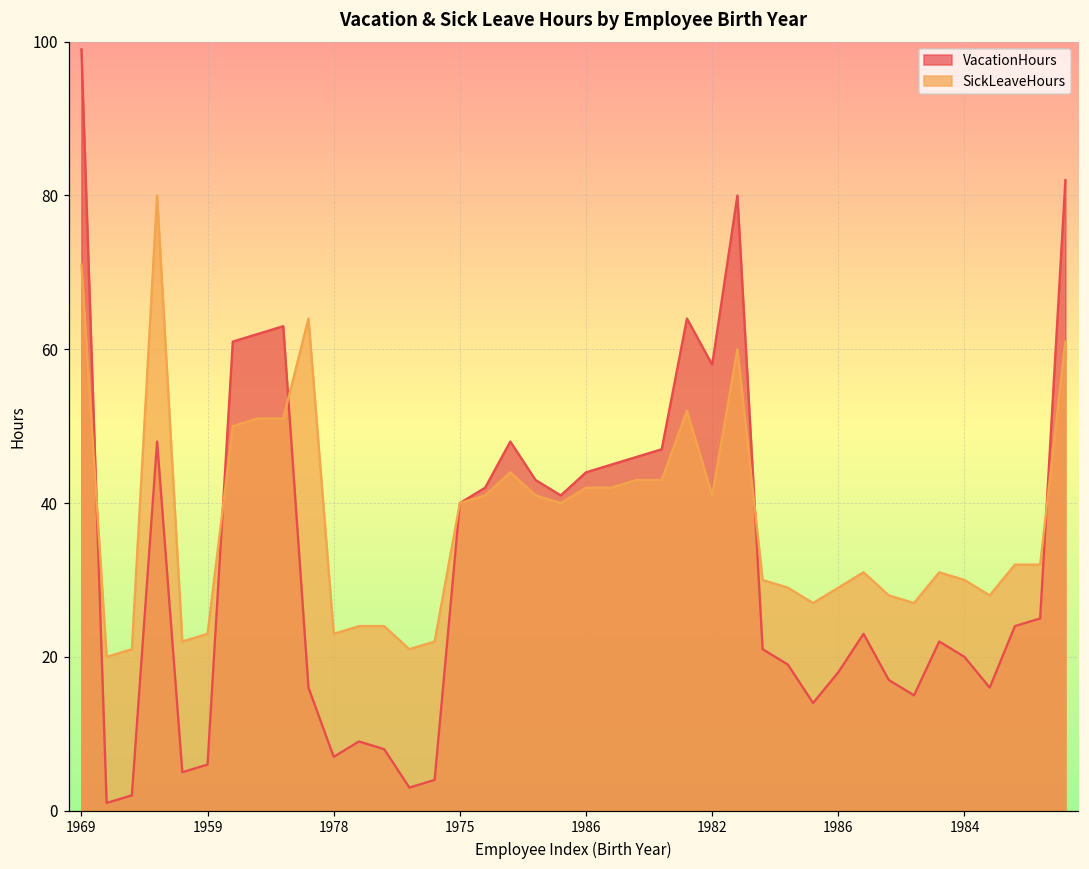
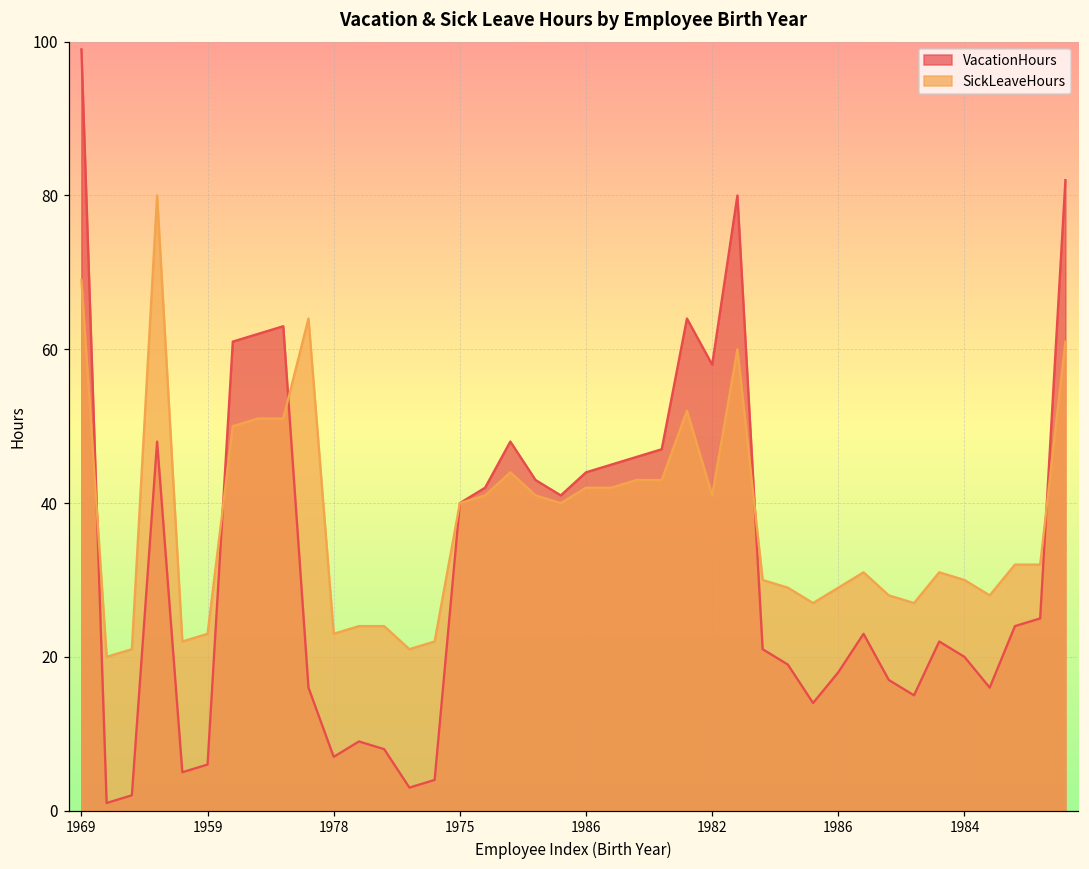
  {
    "VacationHours": {
      "1969": 99,
      "1982": 58
    },
    "SickLeaveHours": {
-     "1969": 71,
+     "1969": 69,
      "1982": 41
    }
  }
